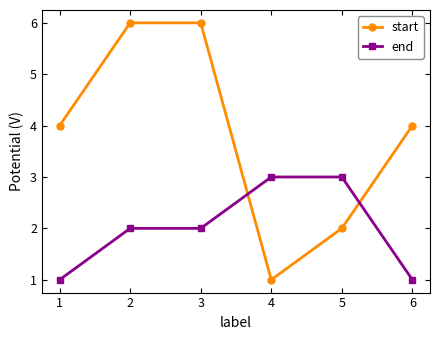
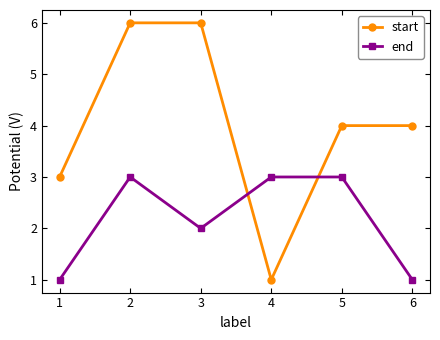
  {
    "start": {
-     "1": 4,
+     "1": 3,
      "2": 6,
      "3": 6,
      "4": 1,
-     "5": 2,
+     "5": 4,
      "6": 4
    },
    "end": {
      "1": 1,
-     "2": 2,
+     "2": 3,
      "3": 2,
      "4": 3,
      "5": 3,
      "6": 1
    }
  }
